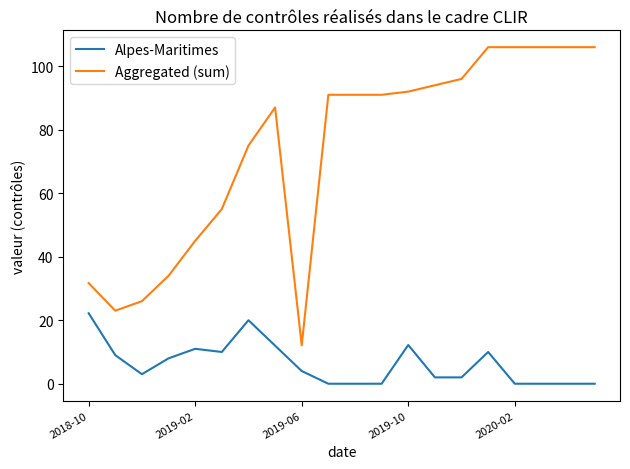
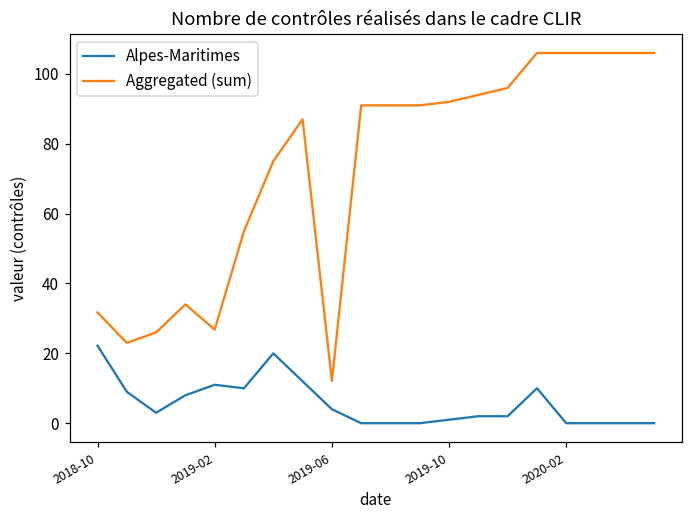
  {
    "Alpes-Maritimes": {
      "2018-10": 22,
      "2019-02": 11,
      "2019-06": 4,
-     "2019-10": 12,
+     "2019-10": 1,
      "2020-02": 0
    },
    "Aggregated (sum)": {
      "2018-10": 32,
-     "2019-02": 45,
+     "2019-02": 27,
      "2019-06": 12,
      "2019-10": 92,
      "2020-02": 106
    }
  }
